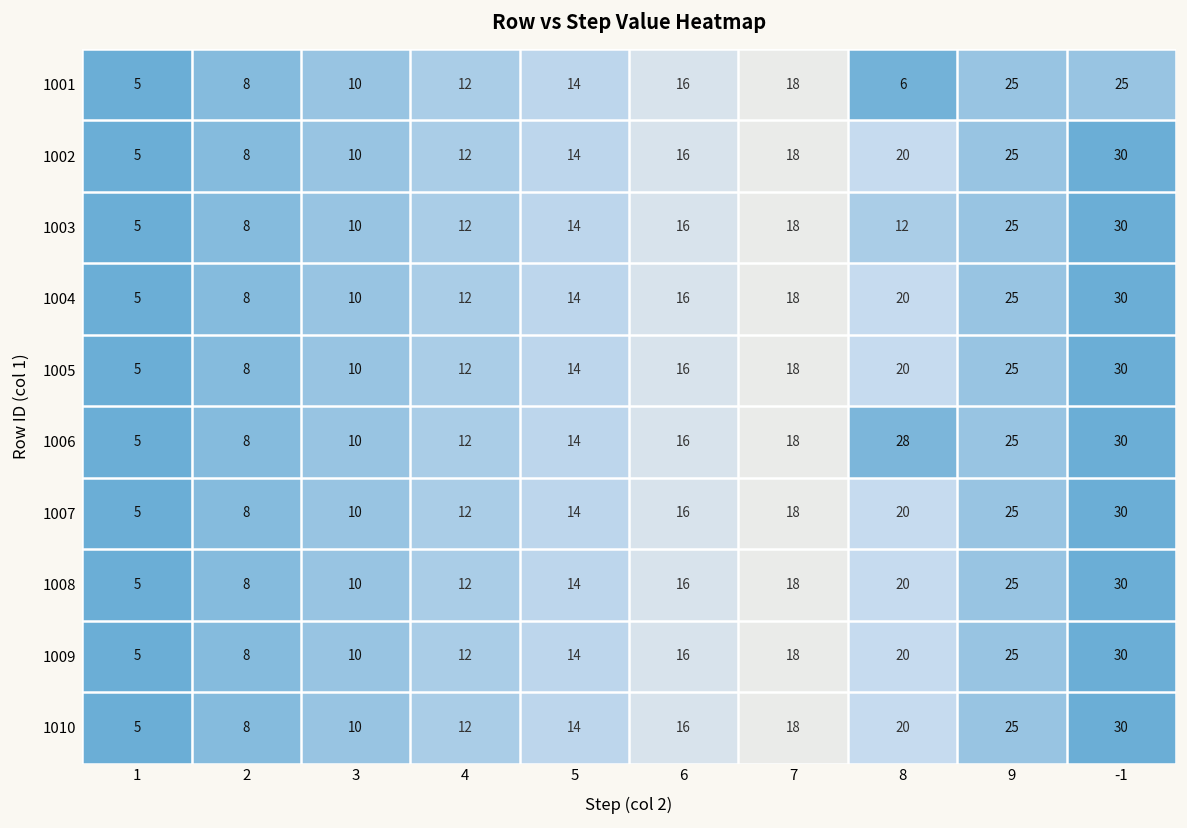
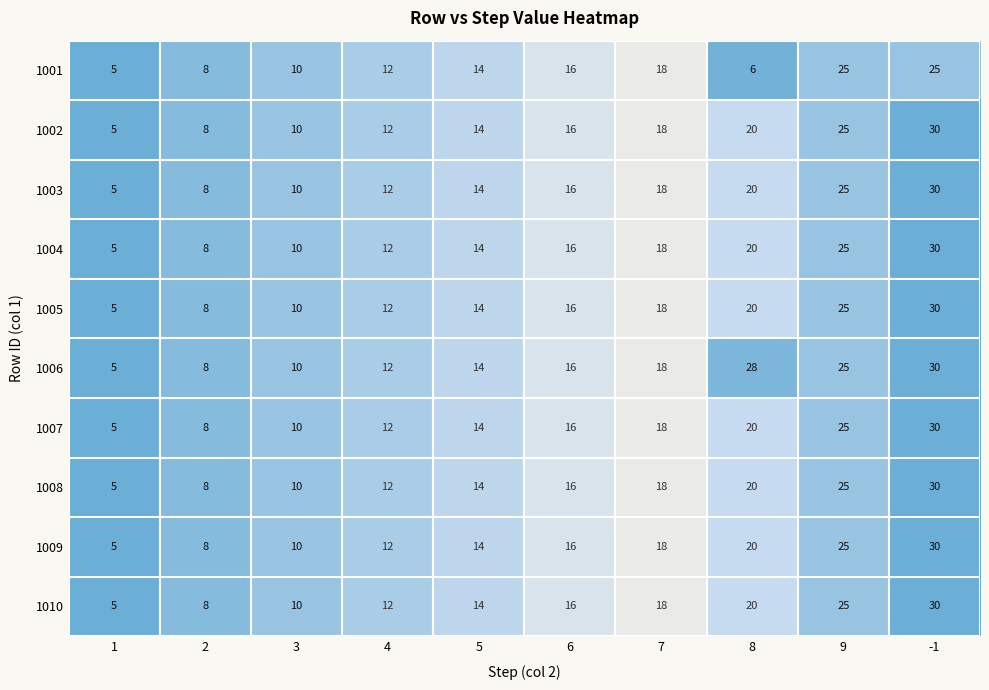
  {
    "1001": {
      "1": 5,
      "2": 8,
      "3": 10,
      "4": 12,
      "5": 14,
      "6": 16,
      "7": 18,
      "8": 6,
      "9": 25,
      "-1": 25
    },
    "1002": {
      "1": 5,
      "2": 8,
      "3": 10,
      "4": 12,
      "5": 14,
      "6": 16,
      "7": 18,
      "8": 20,
      "9": 25,
      "-1": 30
    },
    "1003": {
      "1": 5,
      "2": 8,
      "3": 10,
      "4": 12,
      "5": 14,
      "6": 16,
      "7": 18,
-     "8": 12,
+     "8": 20,
      "9": 25,
      "-1": 30
    },
    "1004": {
      "1": 5,
      "2": 8,
      "3": 10,
      "4": 12,
      "5": 14,
      "6": 16,
      "7": 18,
      "8": 20,
      "9": 25,
      "-1": 30
    },
    "1005": {
      "1": 5,
      "2": 8,
      "3": 10,
      "4": 12,
      "5": 14,
      "6": 16,
      "7": 18,
      "8": 20,
      "9": 25,
      "-1": 30
    },
    "1006": {
      "1": 5,
      "2": 8,
      "3": 10,
      "4": 12,
      "5": 14,
      "6": 16,
      "7": 18,
      "8": 28,
      "9": 25,
      "-1": 30
    },
    "1007": {
      "1": 5,
      "2": 8,
      "3": 10,
      "4": 12,
      "5": 14,
      "6": 16,
      "7": 18,
      "8": 20,
      "9": 25,
      "-1": 30
    },
    "1008": {
      "1": 5,
      "2": 8,
      "3": 10,
      "4": 12,
      "5": 14,
      "6": 16,
      "7": 18,
      "8": 20,
      "9": 25,
      "-1": 30
    },
    "1009": {
      "1": 5,
      "2": 8,
      "3": 10,
      "4": 12,
      "5": 14,
      "6": 16,
      "7": 18,
      "8": 20,
      "9": 25,
      "-1": 30
    },
    "1010": {
      "1": 5,
      "2": 8,
      "3": 10,
      "4": 12,
      "5": 14,
      "6": 16,
      "7": 18,
      "8": 20,
      "9": 25,
      "-1": 30
    }
  }
